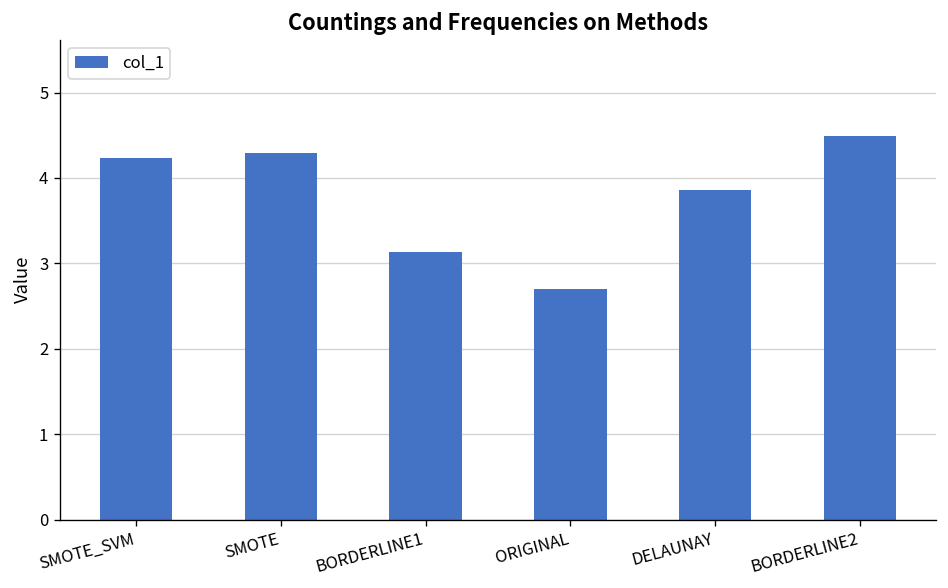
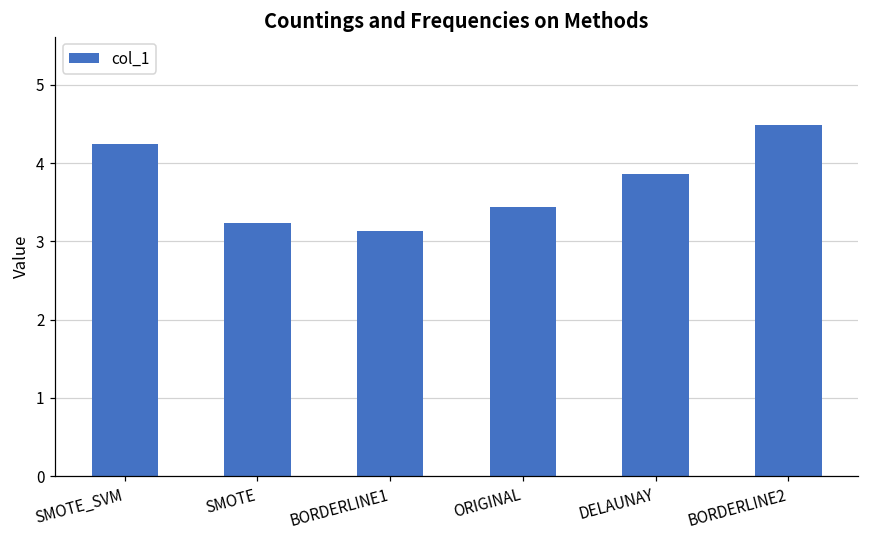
  {
    "SMOTE_SVM": 4.2,
-   "SMOTE": 4.3,
+   "SMOTE": 3.2,
    "BORDERLINE1": 3.1,
-   "ORIGINAL": 2.7,
+   "ORIGINAL": 3.4,
    "DELAUNAY": 3.9,
    "BORDERLINE2": 4.5
  }
